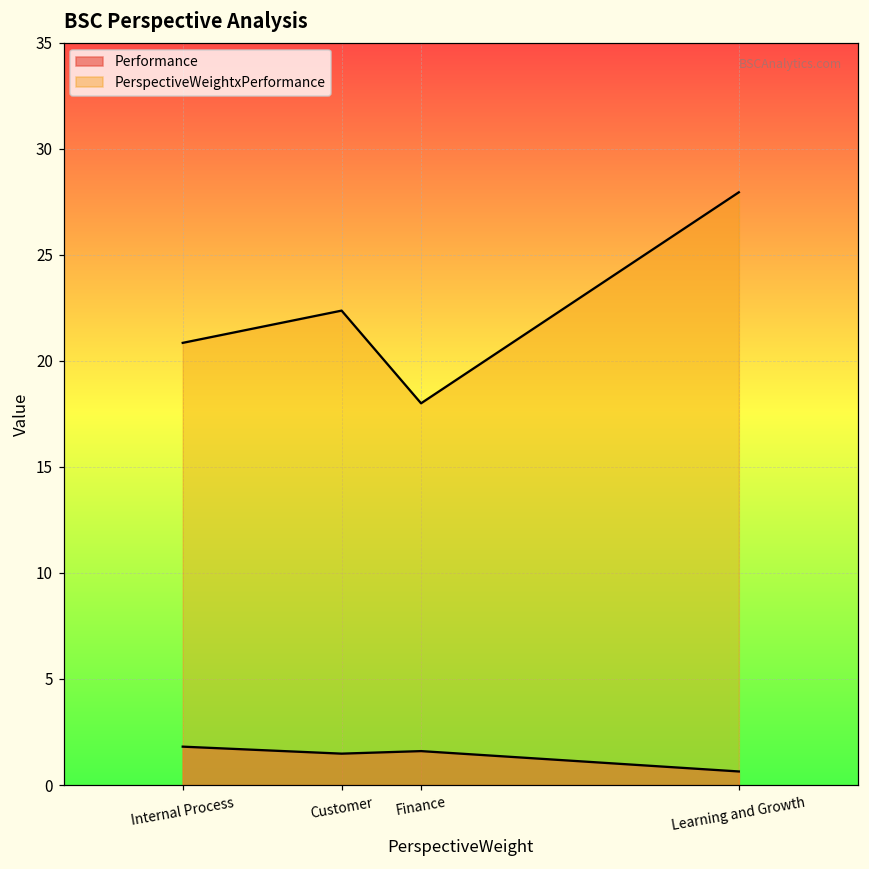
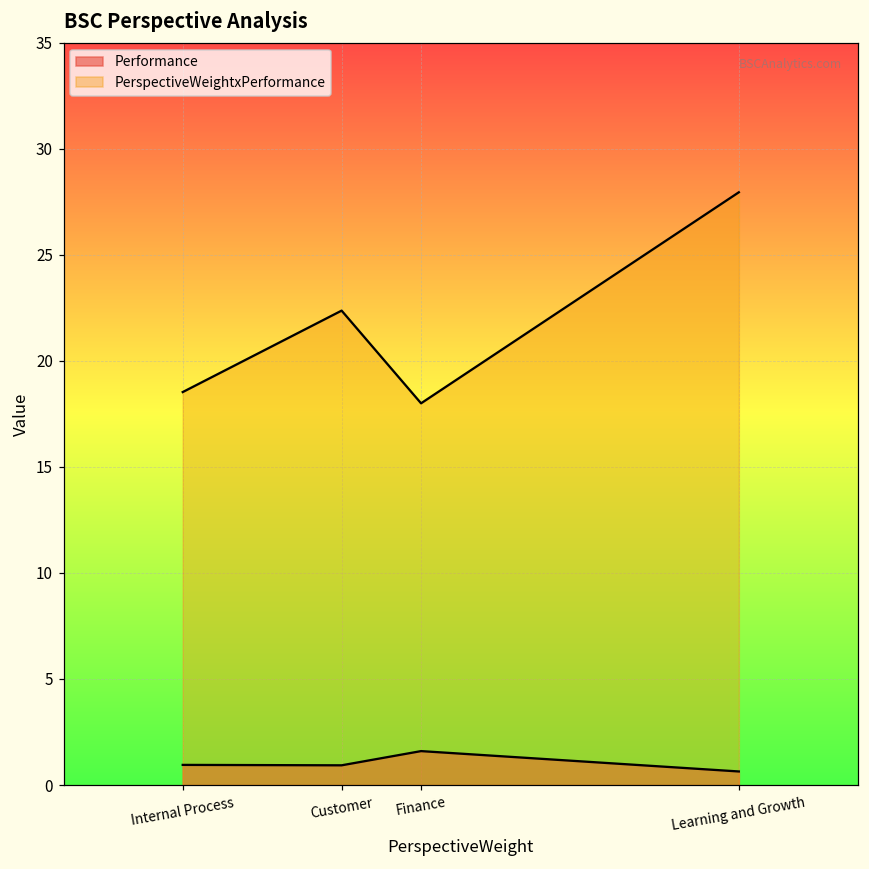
  {
    "Performance": {
-     "Internal Process": 1.8,
-     "Customer": 1.5,
+     "Internal Process": 1.0,
+     "Customer": 0.9,
      "Finance": 1.6,
      "Learning and Growth": 0.6
    },
    "PerspectiveWeightxPerformance": {
-     "Internal Process": 20.9,
+     "Internal Process": 18.5,
      "Customer": 22.4,
      "Finance": 18.0,
      "Learning and Growth": 28.0
    }
  }
